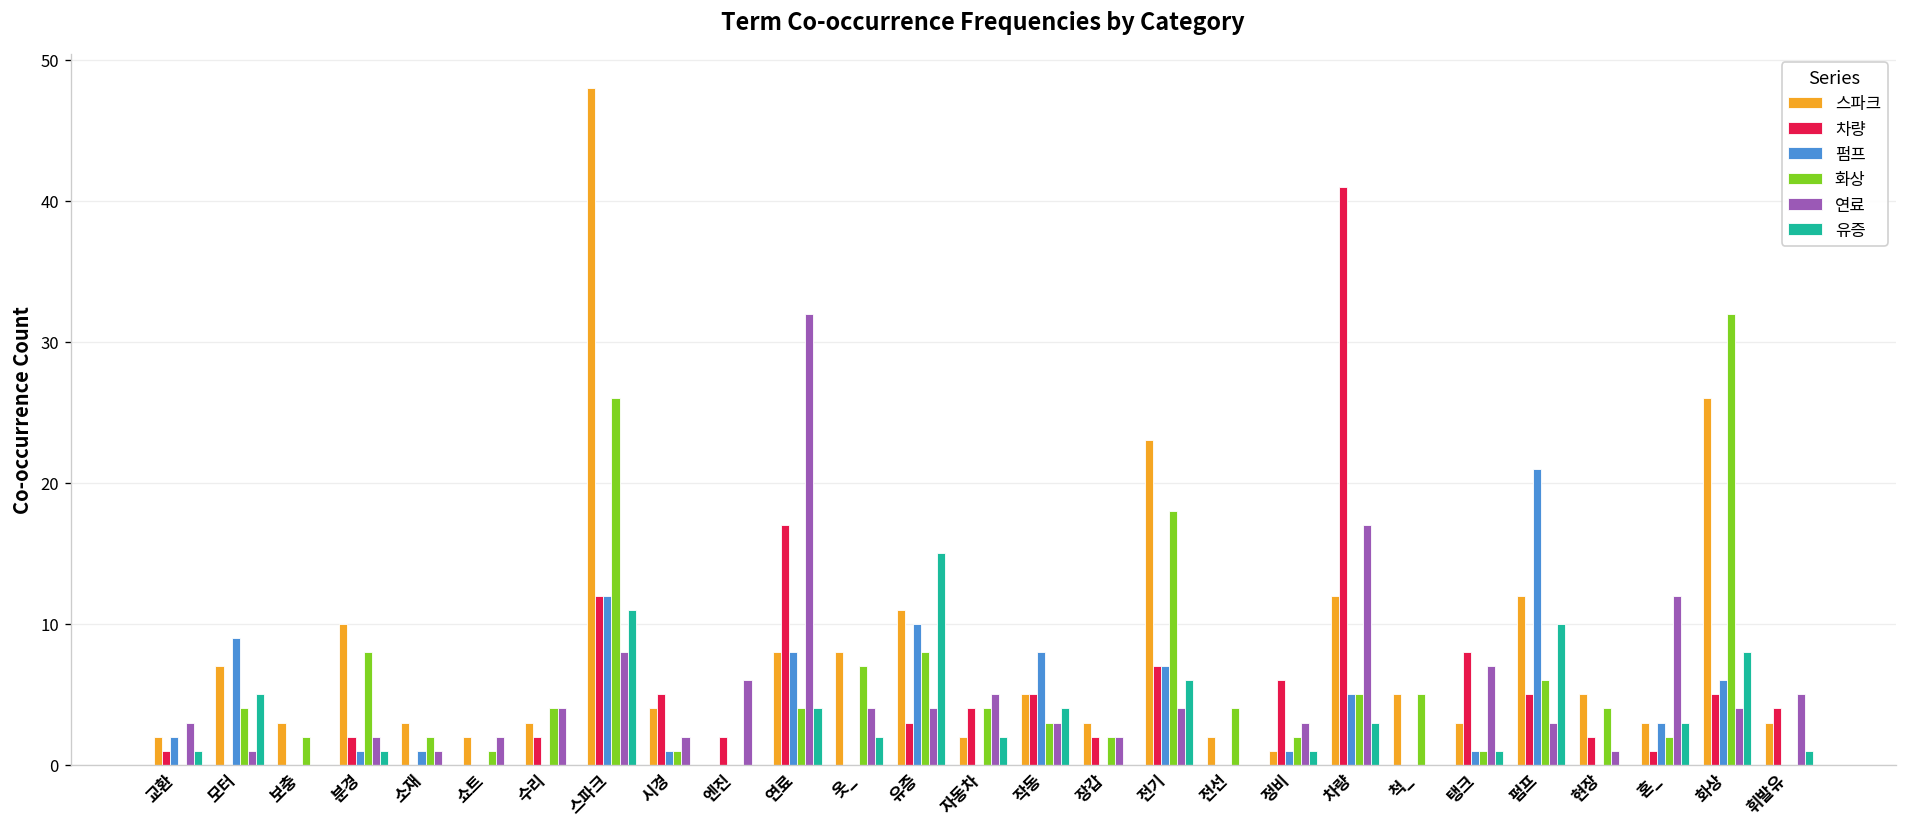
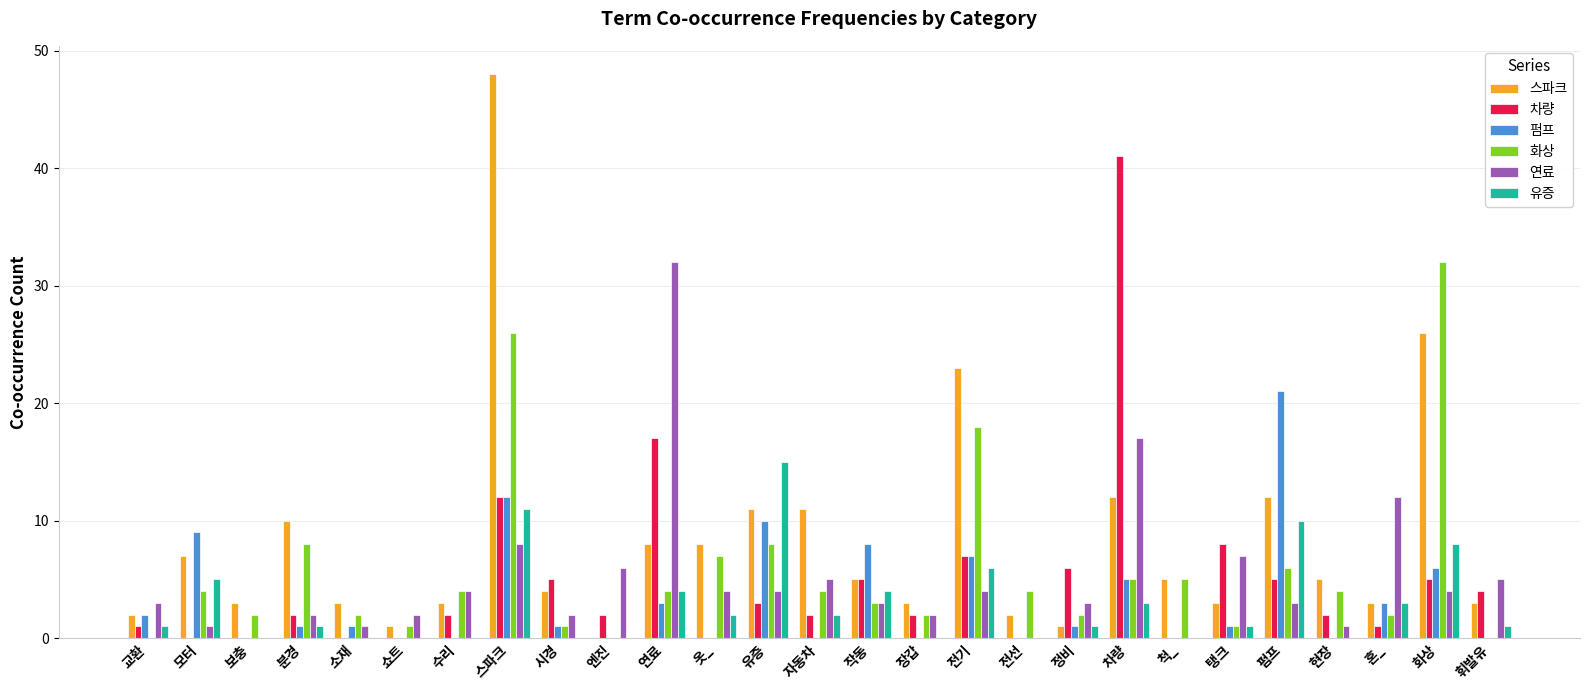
  {
    "스파크": {
      "교환": 2,
      "모터": 7,
      "보충": 3,
      "분경": 10,
      "소재": 3,
-     "쇼트": 2,
+     "쇼트": 1,
      "수리": 3,
      "스파크": 48,
      "시경": 4,
      "엔진": 0,
      "연료": 8,
      "옷_": 8,
      "유증": 11,
-     "자동차": 2,
+     "자동차": 11,
      "작동": 5,
      "장갑": 3,
      "전기": 23,
      "전선": 2,
      "정비": 1,
      "차량": 12,
      "척_": 5,
      "탱크": 3,
      "펌프": 12,
      "현장": 5,
      "혼_": 3,
      "화상": 26,
      "휘발유": 3
    },
    "차량": {
      "교환": 1,
      "모터": 0,
      "보충": 0,
      "분경": 2,
      "소재": 0,
      "쇼트": 0,
      "수리": 2,
      "스파크": 12,
      "시경": 5,
      "엔진": 2,
      "연료": 17,
      "옷_": 0,
      "유증": 3,
-     "자동차": 4,
+     "자동차": 2,
      "작동": 5,
      "장갑": 2,
      "전기": 7,
      "전선": 0,
      "정비": 6,
      "차량": 41,
      "척_": 0,
      "탱크": 8,
      "펌프": 5,
      "현장": 2,
      "혼_": 1,
      "화상": 5,
      "휘발유": 4
    },
    "펌프": {
      "교환": 2,
      "모터": 9,
      "보충": 0,
      "분경": 1,
      "소재": 1,
      "쇼트": 0,
      "수리": 0,
      "스파크": 12,
      "시경": 1,
      "엔진": 0,
-     "연료": 8,
+     "연료": 3,
      "옷_": 0,
      "유증": 10,
      "자동차": 0,
      "작동": 8,
      "장갑": 0,
      "전기": 7,
      "전선": 0,
      "정비": 1,
      "차량": 5,
      "척_": 0,
      "탱크": 1,
      "펌프": 21,
      "현장": 0,
      "혼_": 3,
      "화상": 6,
      "휘발유": 0
    },
    "화상": {
      "교환": 0,
      "모터": 4,
      "보충": 2,
      "분경": 8,
      "소재": 2,
      "쇼트": 1,
      "수리": 4,
      "스파크": 26,
      "시경": 1,
      "엔진": 0,
      "연료": 4,
      "옷_": 7,
      "유증": 8,
      "자동차": 4,
      "작동": 3,
      "장갑": 2,
      "전기": 18,
      "전선": 4,
      "정비": 2,
      "차량": 5,
      "척_": 5,
      "탱크": 1,
      "펌프": 6,
      "현장": 4,
      "혼_": 2,
      "화상": 32,
      "휘발유": 0
    },
    "연료": {
      "교환": 3,
      "모터": 1,
      "보충": 0,
      "분경": 2,
      "소재": 1,
      "쇼트": 2,
      "수리": 4,
      "스파크": 8,
      "시경": 2,
      "엔진": 6,
      "연료": 32,
      "옷_": 4,
      "유증": 4,
      "자동차": 5,
      "작동": 3,
      "장갑": 2,
      "전기": 4,
      "전선": 0,
      "정비": 3,
      "차량": 17,
      "척_": 0,
      "탱크": 7,
      "펌프": 3,
      "현장": 1,
      "혼_": 12,
      "화상": 4,
      "휘발유": 5
    },
    "유증": {
      "교환": 1,
      "모터": 5,
      "보충": 0,
      "분경": 1,
      "소재": 0,
      "쇼트": 0,
      "수리": 0,
      "스파크": 11,
      "시경": 0,
      "엔진": 0,
      "연료": 4,
      "옷_": 2,
      "유증": 15,
      "자동차": 2,
      "작동": 4,
      "장갑": 0,
      "전기": 6,
      "전선": 0,
      "정비": 1,
      "차량": 3,
      "척_": 0,
      "탱크": 1,
      "펌프": 10,
      "현장": 0,
      "혼_": 3,
      "화상": 8,
      "휘발유": 1
    }
  }
